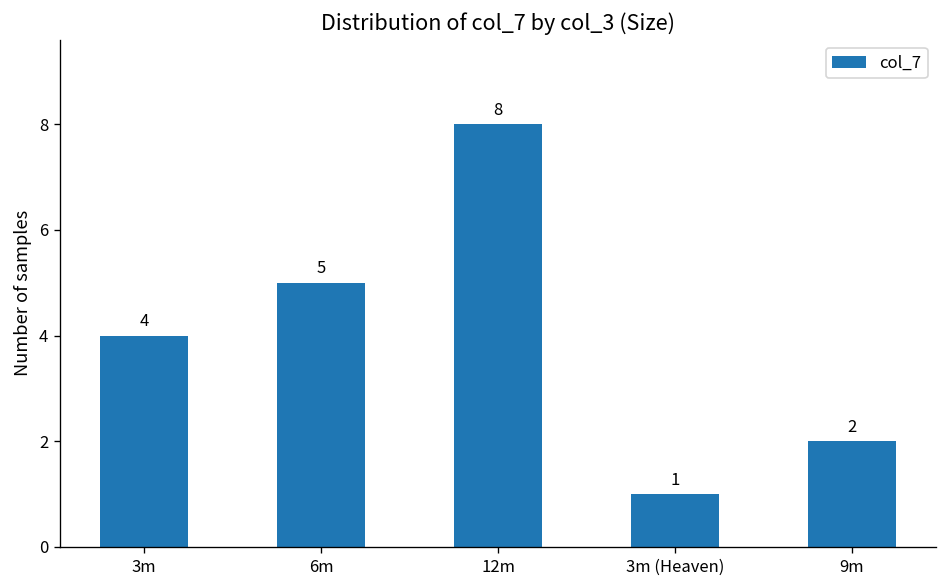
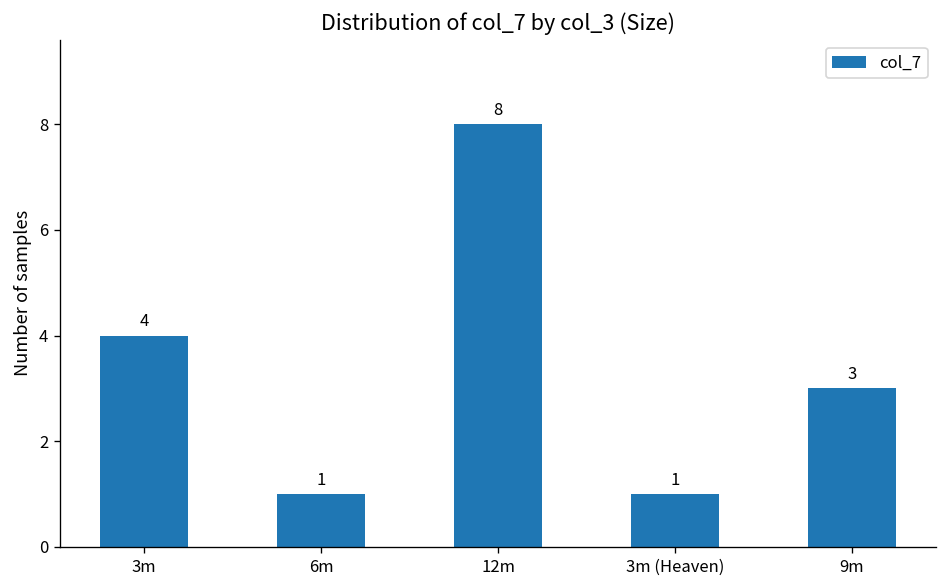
  {
    "3m": 4,
-   "6m": 5,
+   "6m": 1,
    "12m": 8,
    "3m (Heaven)": 1,
-   "9m": 2
+   "9m": 3
  }
